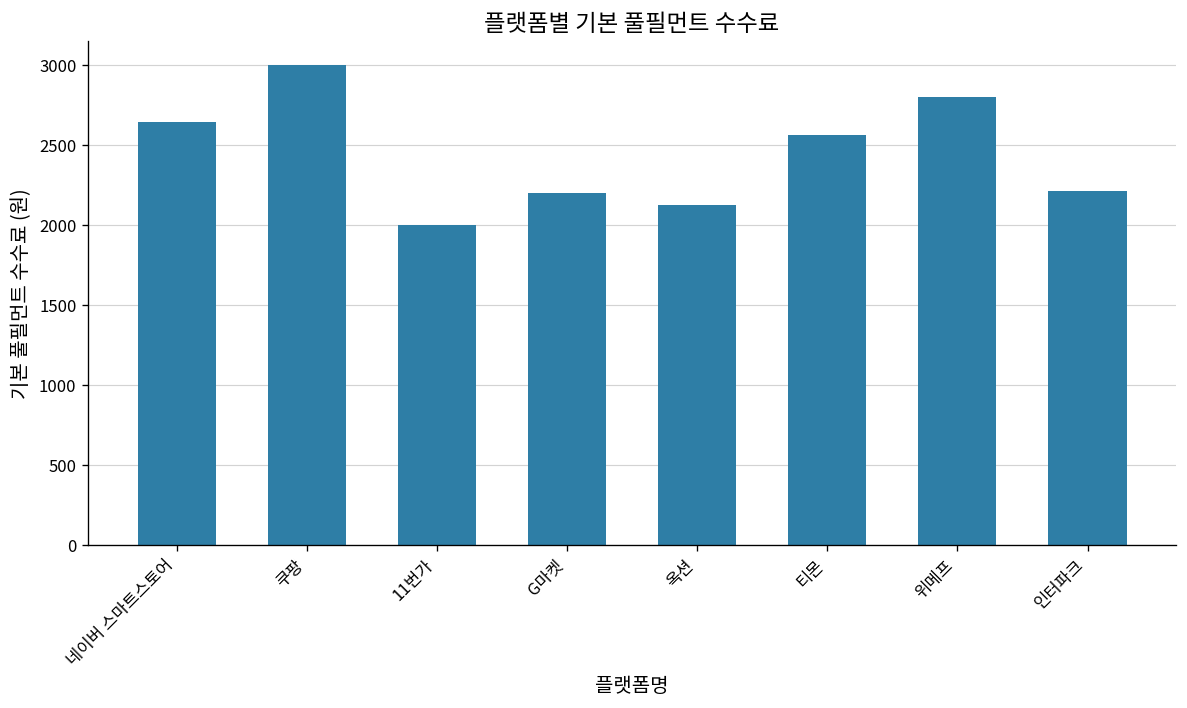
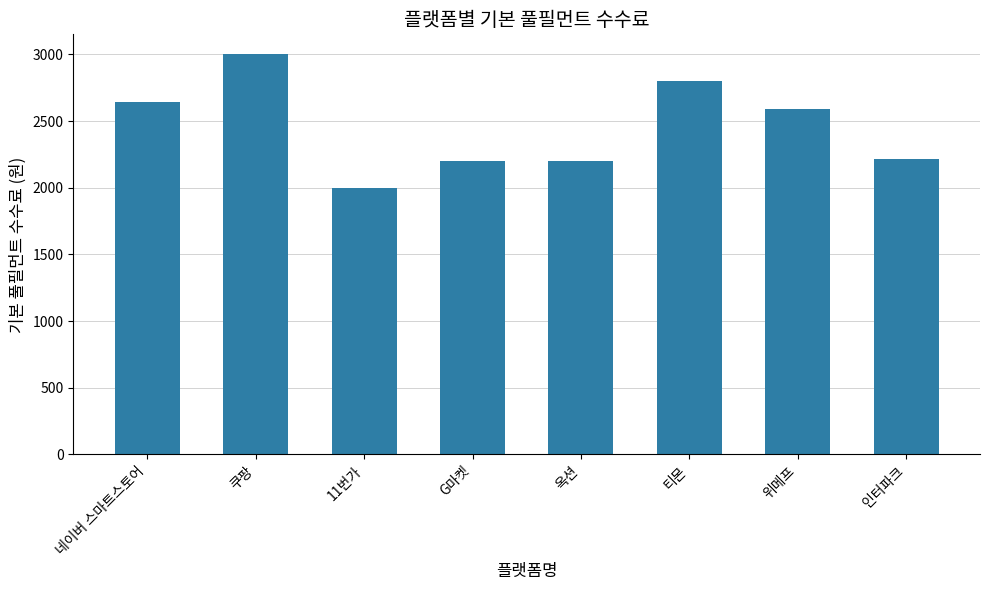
  {
    "네이버 스마트스토어": 2650,
    "쿠팡": 3000,
    "11번가": 2000,
    "G마켓": 2200,
-   "옥션": 2130,
-   "티몬": 2560,
-   "위메프": 2800,
+   "옥션": 2200,
+   "티몬": 2800,
+   "위메프": 2590,
    "인터파크": 2220
  }
